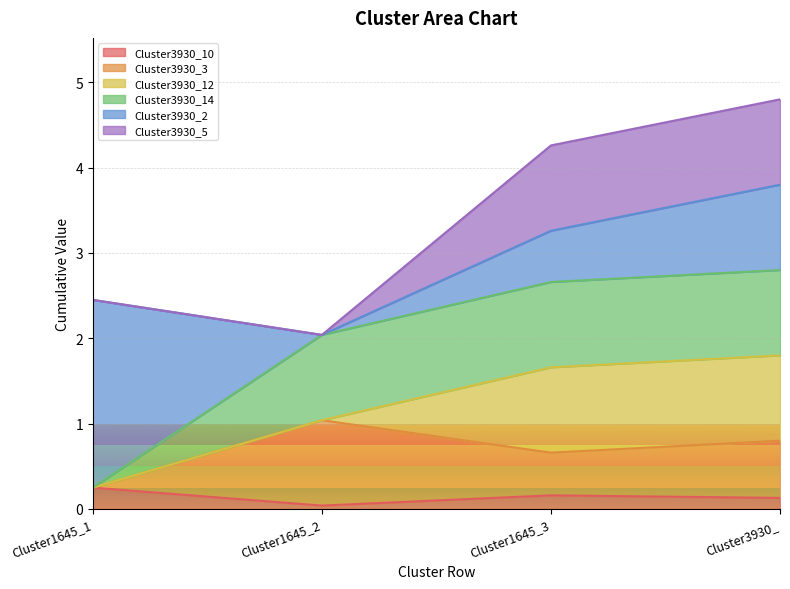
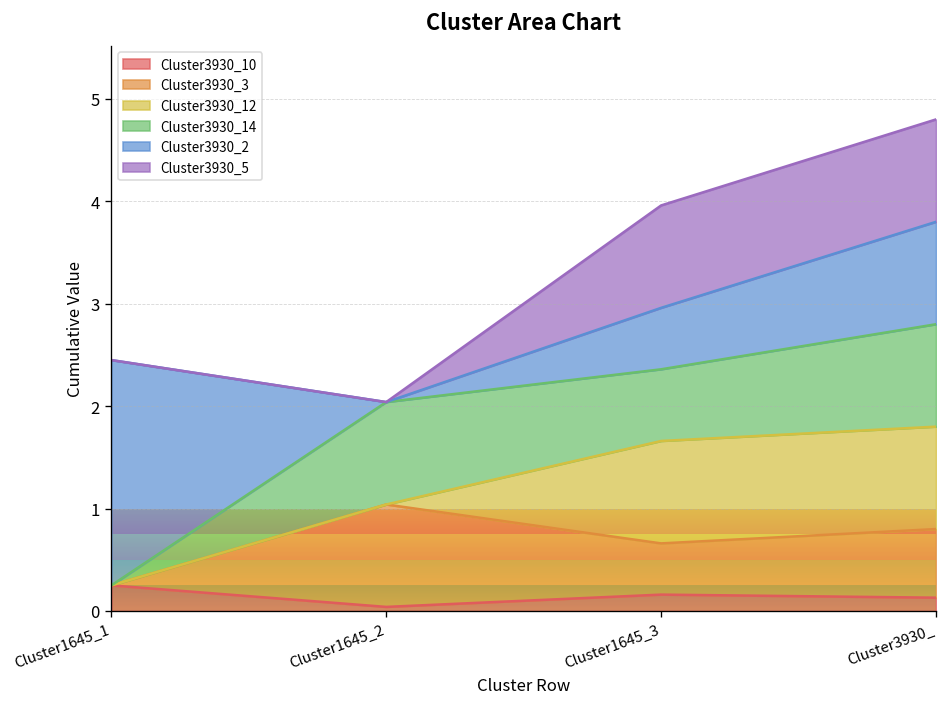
  {
    "Cluster3930_14": {
-     "Cluster1645_3": 1.0,
+     "Cluster1645_3": 0.7,
      "Cluster3930_": 1.0
    },
    "Cluster3930_2": {
      "Cluster1645_3": 0.6,
      "Cluster3930_": 1.0
    },
    "Cluster3930_5": {
      "Cluster1645_3": 1.0,
      "Cluster3930_": 1.0
    }
  }
